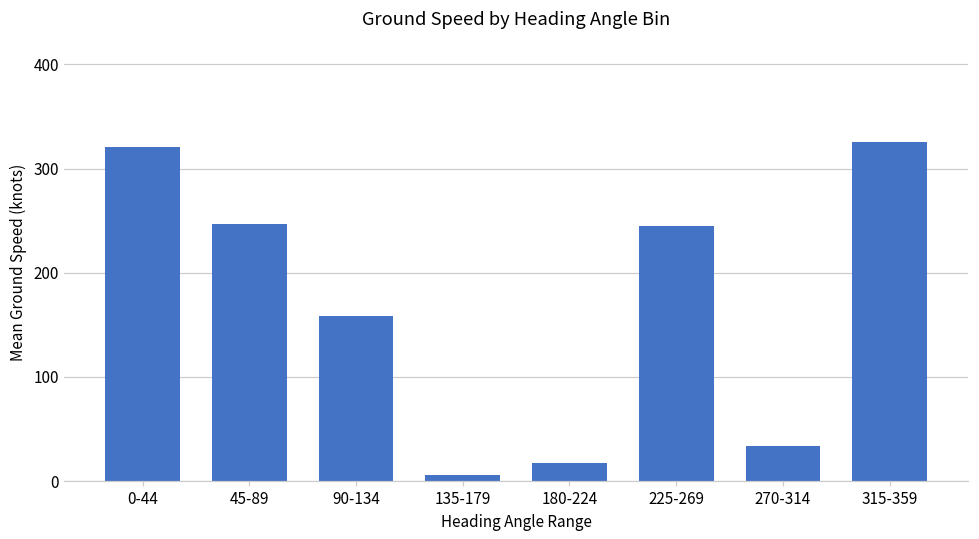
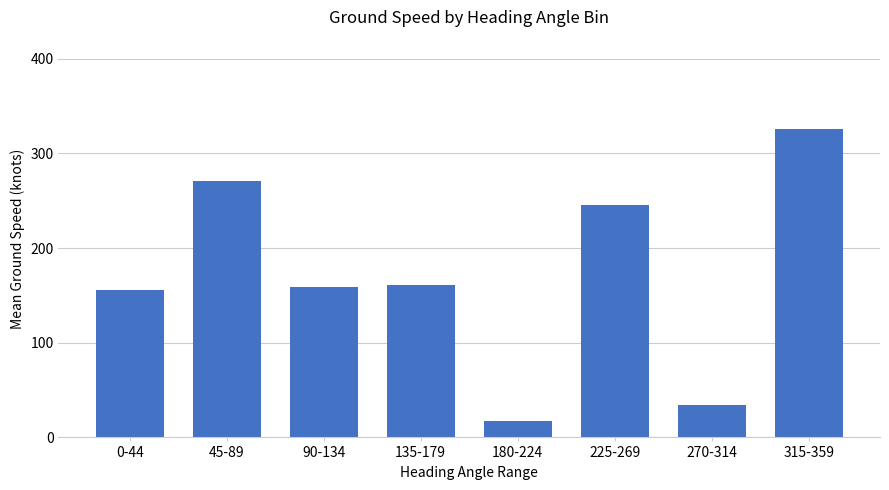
  {
-   "0-44": 320,
-   "45-89": 250,
+   "0-44": 160,
+   "45-89": 270,
    "90-134": 160,
-   "135-179": 10,
+   "135-179": 160,
    "180-224": 20,
    "225-269": 250,
    "270-314": 30,
    "315-359": 330
  }
